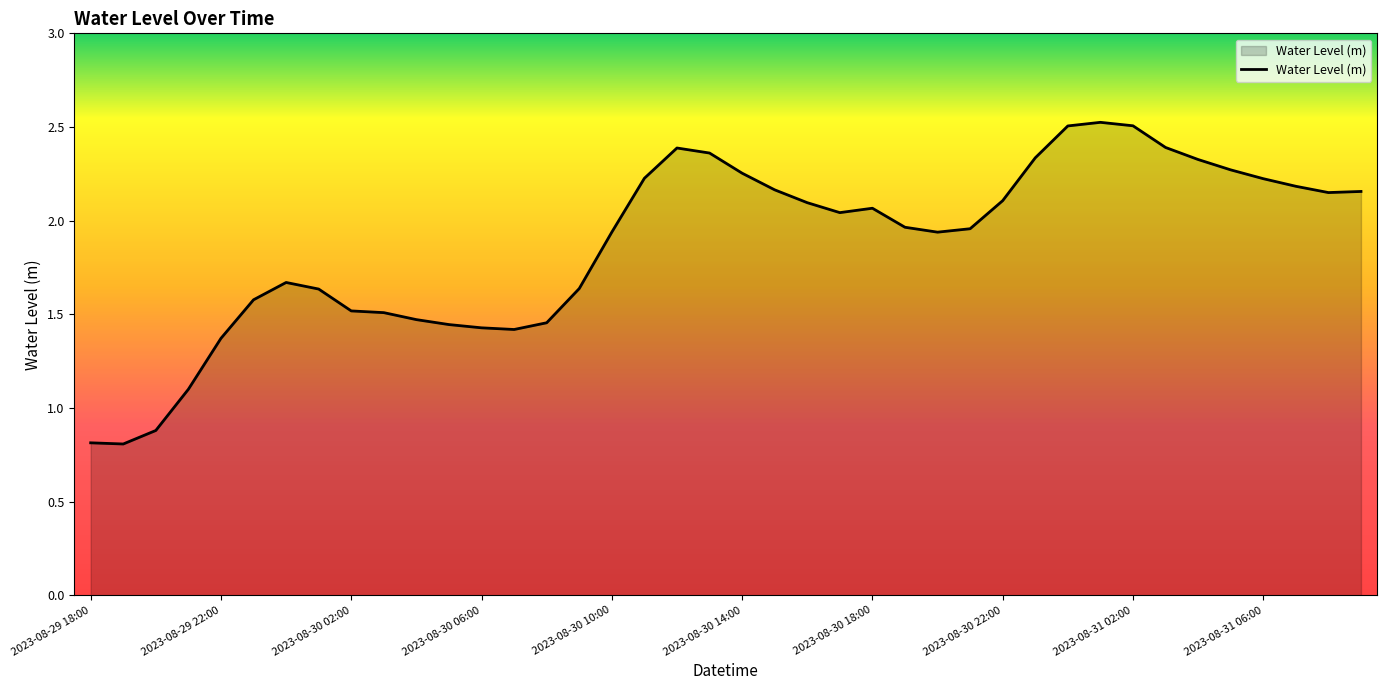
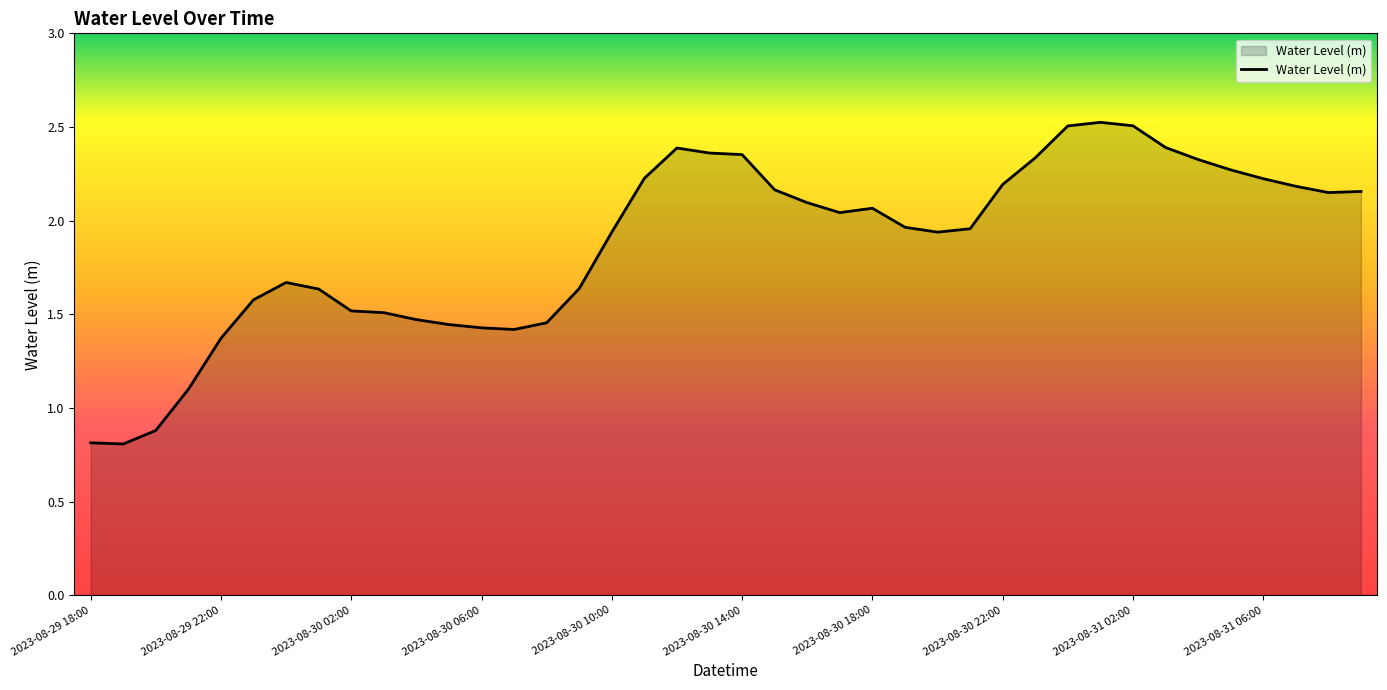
  {
    "2023-08-29 18:00": 0.81,
    "2023-08-29 22:00": 1.37,
    "2023-08-30 02:00": 1.52,
    "2023-08-30 06:00": 1.43,
    "2023-08-30 10:00": 1.94,
-   "2023-08-30 14:00": 2.25,
+   "2023-08-30 14:00": 2.35,
    "2023-08-30 18:00": 2.07,
-   "2023-08-30 22:00": 2.11,
+   "2023-08-30 22:00": 2.19,
    "2023-08-31 02:00": 2.51,
    "2023-08-31 06:00": 2.22
  }
